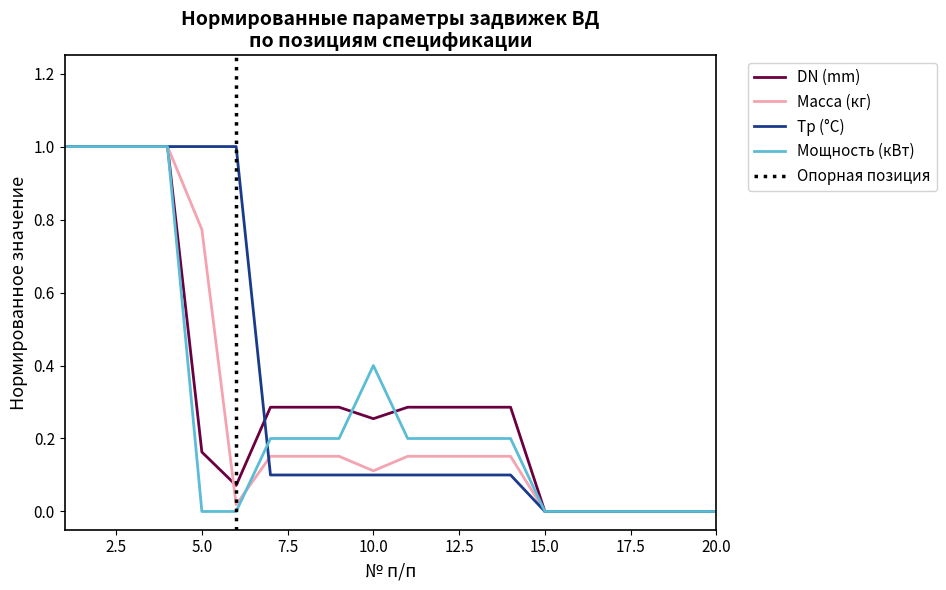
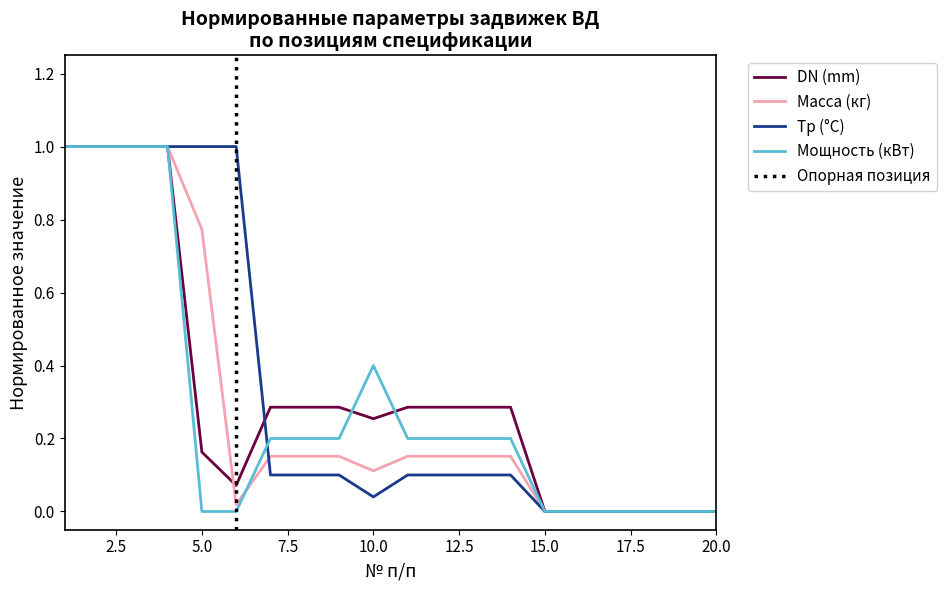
  {
    "DN (mm)": {
      "5.0": 0.16,
      "10.0": 0.25
    },
    "Масса (кг)": {
      "5.0": 0.77,
      "10.0": 0.11
    },
    "Tp (°С)": {
      "5.0": 1.00,
-     "10.0": 0.10
+     "10.0": 0.04
    },
    "Мощность (кВт)": {
      "5.0": 0.00,
      "10.0": 0.40
    }
  }
